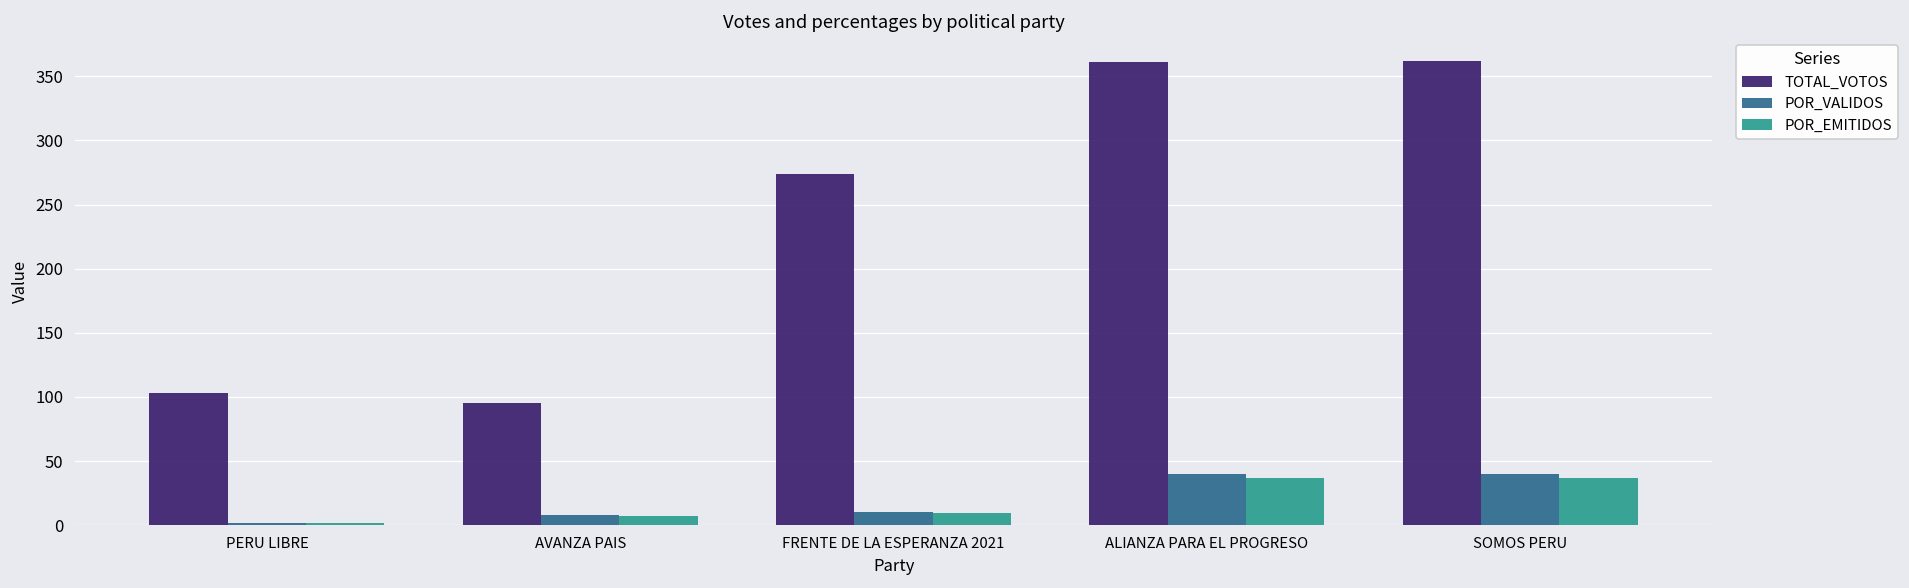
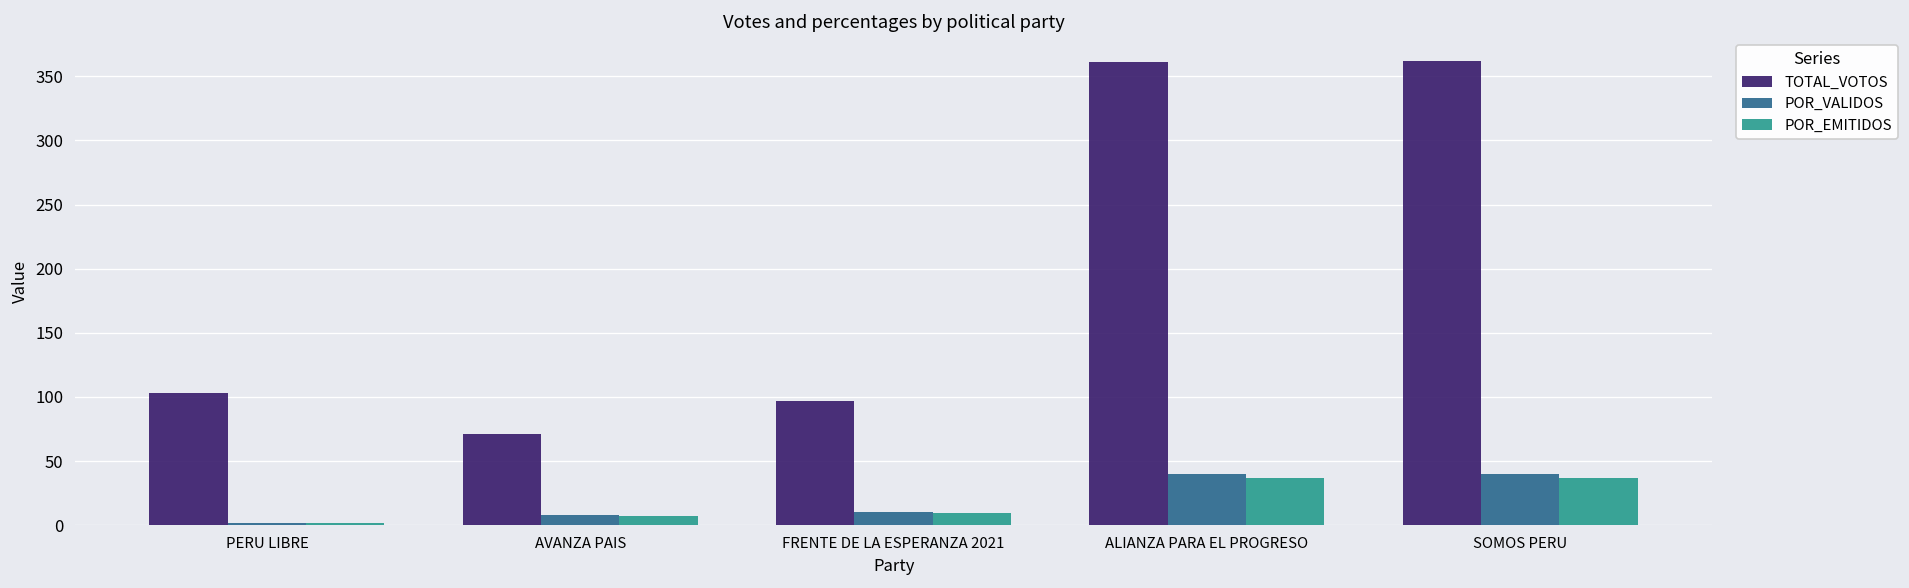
  {
    "TOTAL_VOTOS": {
      "PERU LIBRE": 103,
-     "AVANZA PAIS": 95,
-     "FRENTE DE LA ESPERANZA 2021": 274,
+     "AVANZA PAIS": 71,
+     "FRENTE DE LA ESPERANZA 2021": 97,
      "ALIANZA PARA EL PROGRESO": 361,
      "SOMOS PERU": 362
    }
  }
